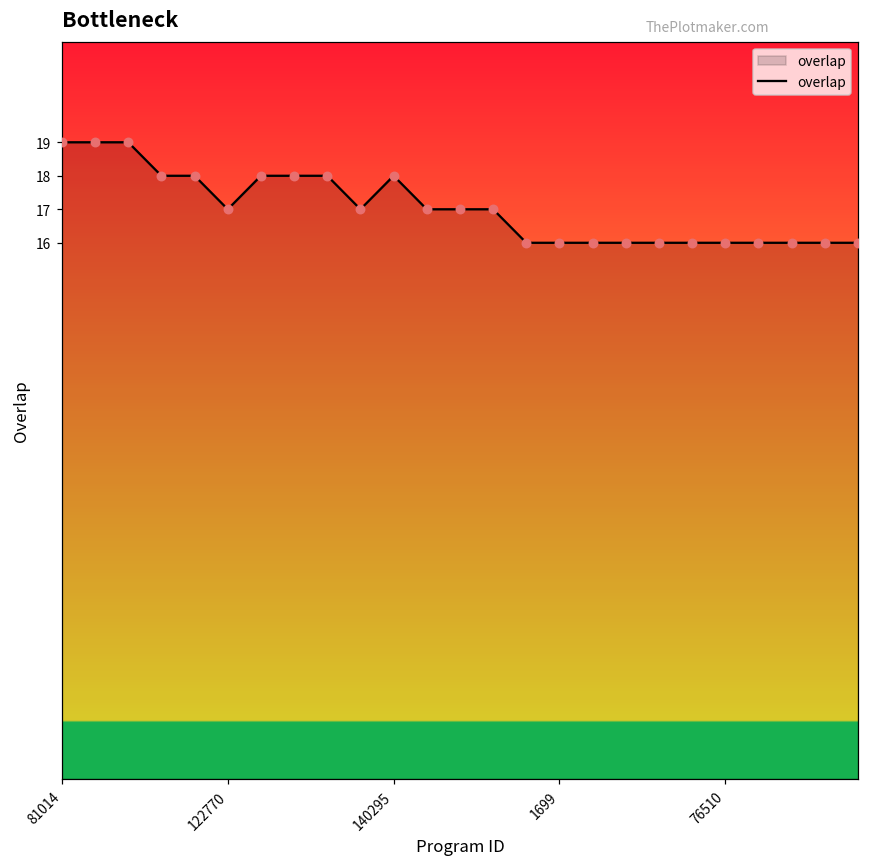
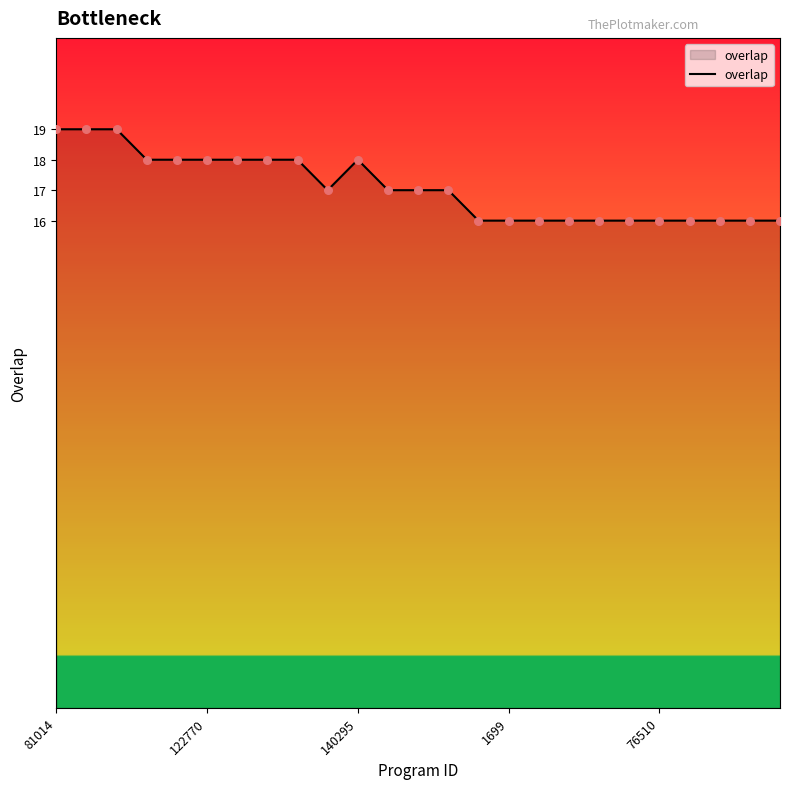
  {
    "81014": 19,
-   "122770": 17,
+   "122770": 18,
    "140295": 18,
    "1699": 16,
    "76510": 16
  }
